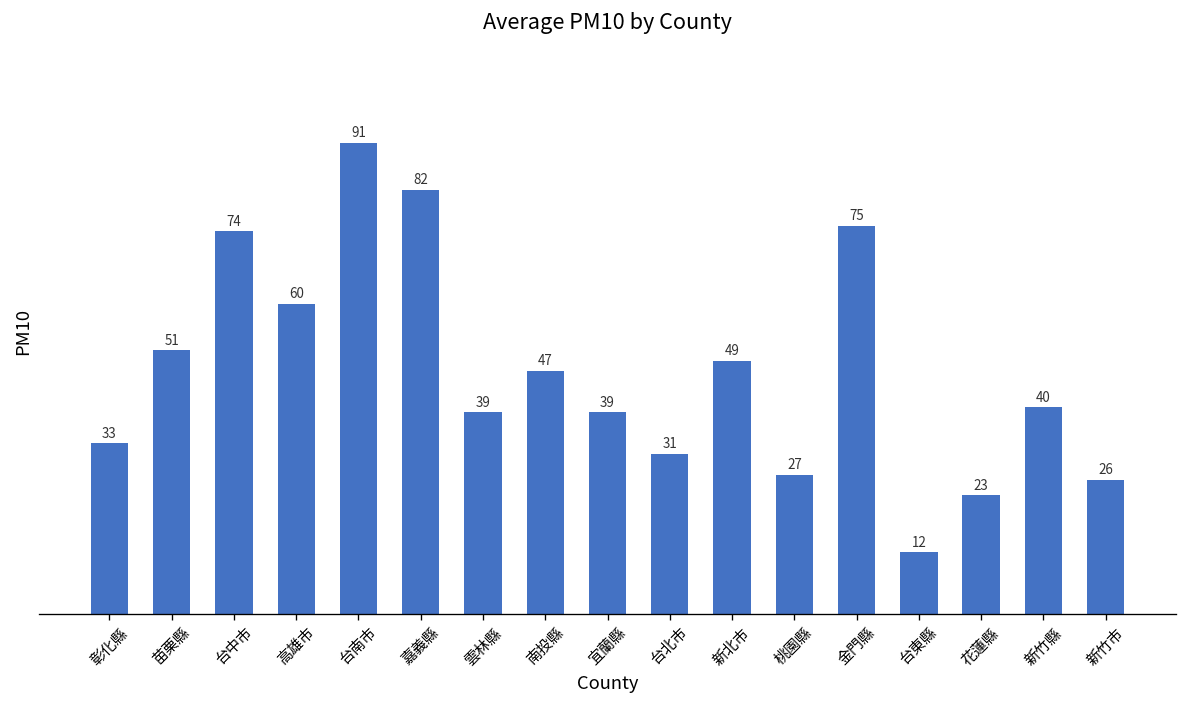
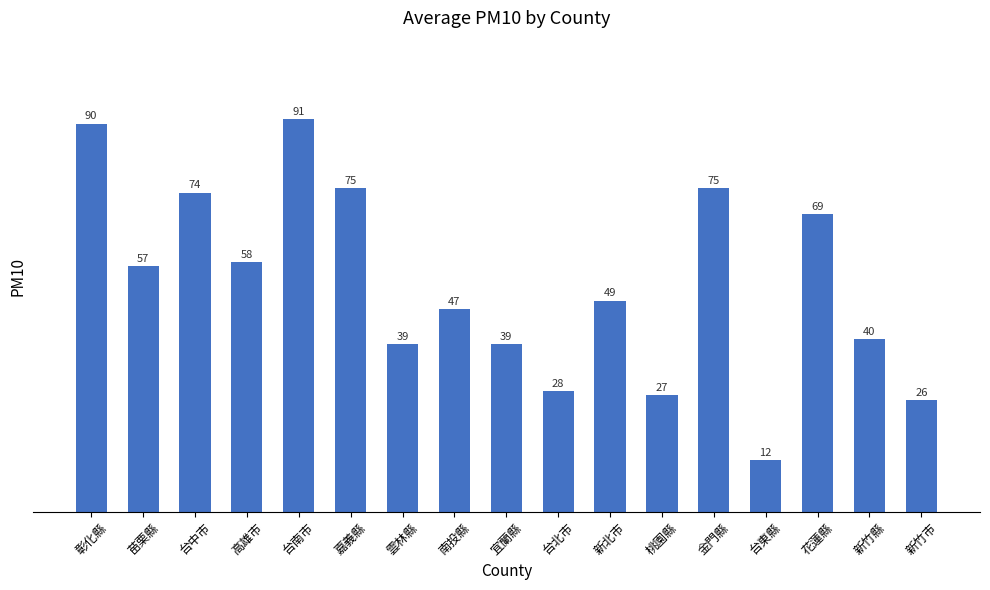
  {
-   "彰化縣": 33,
-   "苗栗縣": 51,
+   "彰化縣": 90,
+   "苗栗縣": 57,
    "台中市": 74,
-   "高雄市": 60,
+   "高雄市": 58,
    "台南市": 91,
-   "嘉義縣": 82,
+   "嘉義縣": 75,
    "雲林縣": 39,
    "南投縣": 47,
    "宜蘭縣": 39,
-   "台北市": 31,
+   "台北市": 28,
    "新北市": 49,
    "桃園縣": 27,
    "金門縣": 75,
    "台東縣": 12,
-   "花蓮縣": 23,
+   "花蓮縣": 69,
    "新竹縣": 40,
    "新竹市": 26
  }
